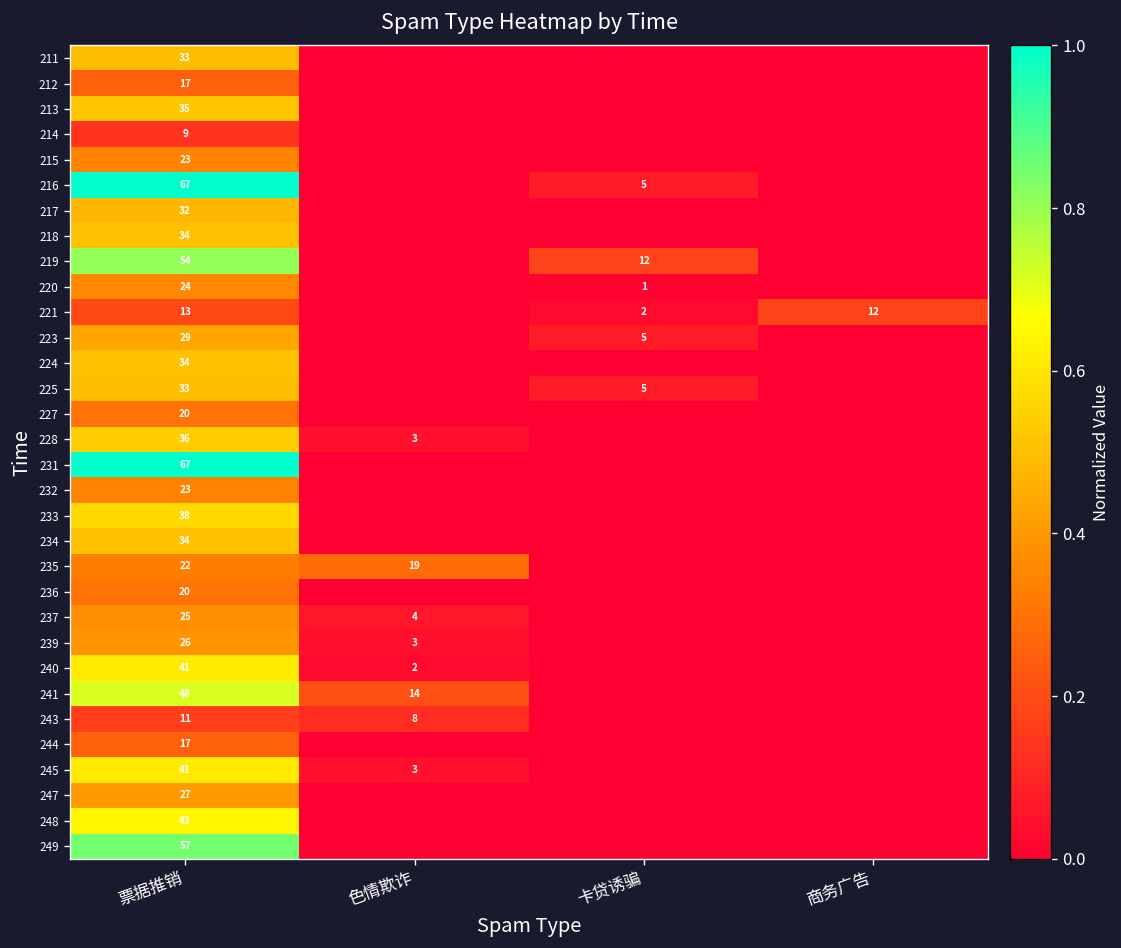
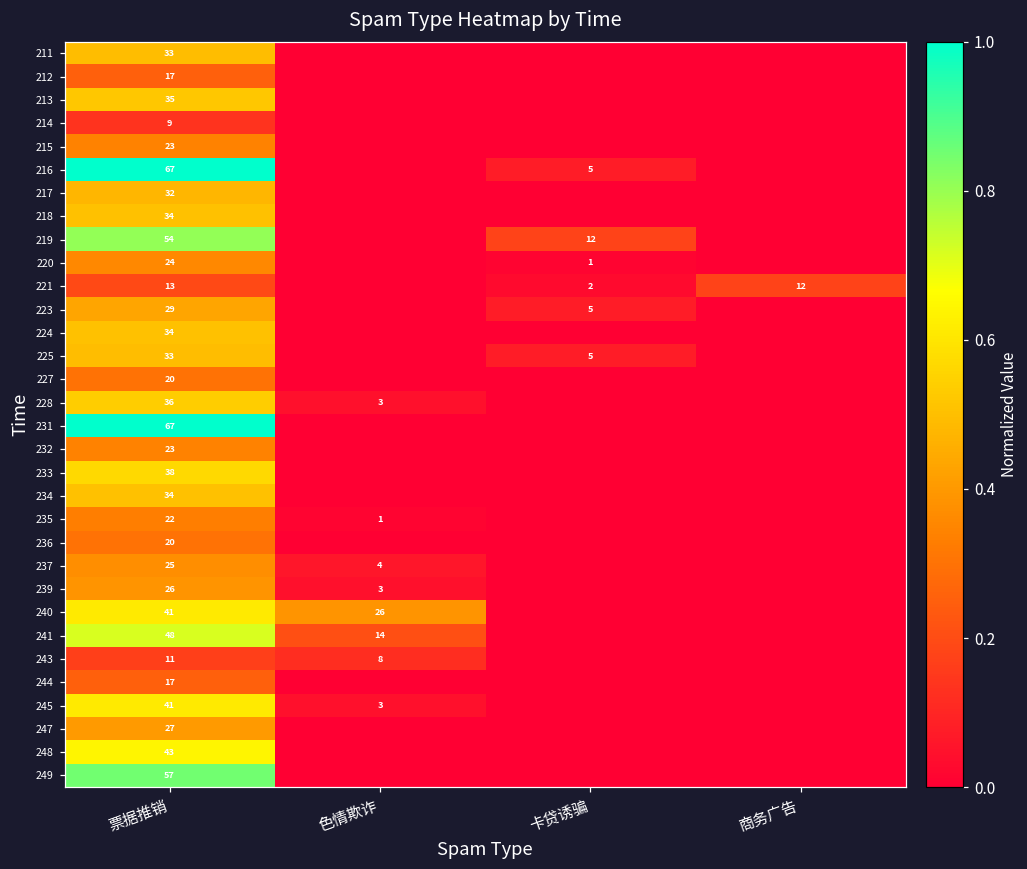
  {
    "211": {
      "票据推销": 33
    },
    "212": {
      "票据推销": 17
    },
    "213": {
      "票据推销": 35
    },
    "214": {
      "票据推销": 9
    },
    "215": {
      "票据推销": 23
    },
    "216": {
      "票据推销": 67,
      "卡贷诱骗": 5
    },
    "217": {
      "票据推销": 32
    },
    "218": {
      "票据推销": 34
    },
    "219": {
      "票据推销": 54,
      "卡贷诱骗": 12
    },
    "220": {
      "票据推销": 24,
      "卡贷诱骗": 1
    },
    "221": {
      "票据推销": 13,
      "卡贷诱骗": 2,
      "商务广告": 12
    },
    "223": {
      "票据推销": 29,
      "卡贷诱骗": 5
    },
    "224": {
      "票据推销": 34
    },
    "225": {
      "票据推销": 33,
      "卡贷诱骗": 5
    },
    "227": {
      "票据推销": 20
    },
    "228": {
      "票据推销": 36,
      "色情欺诈": 3
    },
    "231": {
      "票据推销": 67
    },
    "232": {
      "票据推销": 23
    },
    "233": {
      "票据推销": 38
    },
    "234": {
      "票据推销": 34
    },
    "235": {
      "票据推销": 22,
-     "色情欺诈": 19
+     "色情欺诈": 1
    },
    "236": {
      "票据推销": 20
    },
    "237": {
      "票据推销": 25,
      "色情欺诈": 4
    },
    "239": {
      "票据推销": 26,
      "色情欺诈": 3
    },
    "240": {
      "票据推销": 41,
-     "色情欺诈": 2
+     "色情欺诈": 26
    },
    "241": {
      "票据推销": 48,
      "色情欺诈": 14
    },
    "243": {
      "票据推销": 11,
      "色情欺诈": 8
    },
    "244": {
      "票据推销": 17
    },
    "245": {
      "票据推销": 41,
      "色情欺诈": 3
    },
    "247": {
      "票据推销": 27
    },
    "248": {
      "票据推销": 43
    },
    "249": {
      "票据推销": 57
    }
  }
